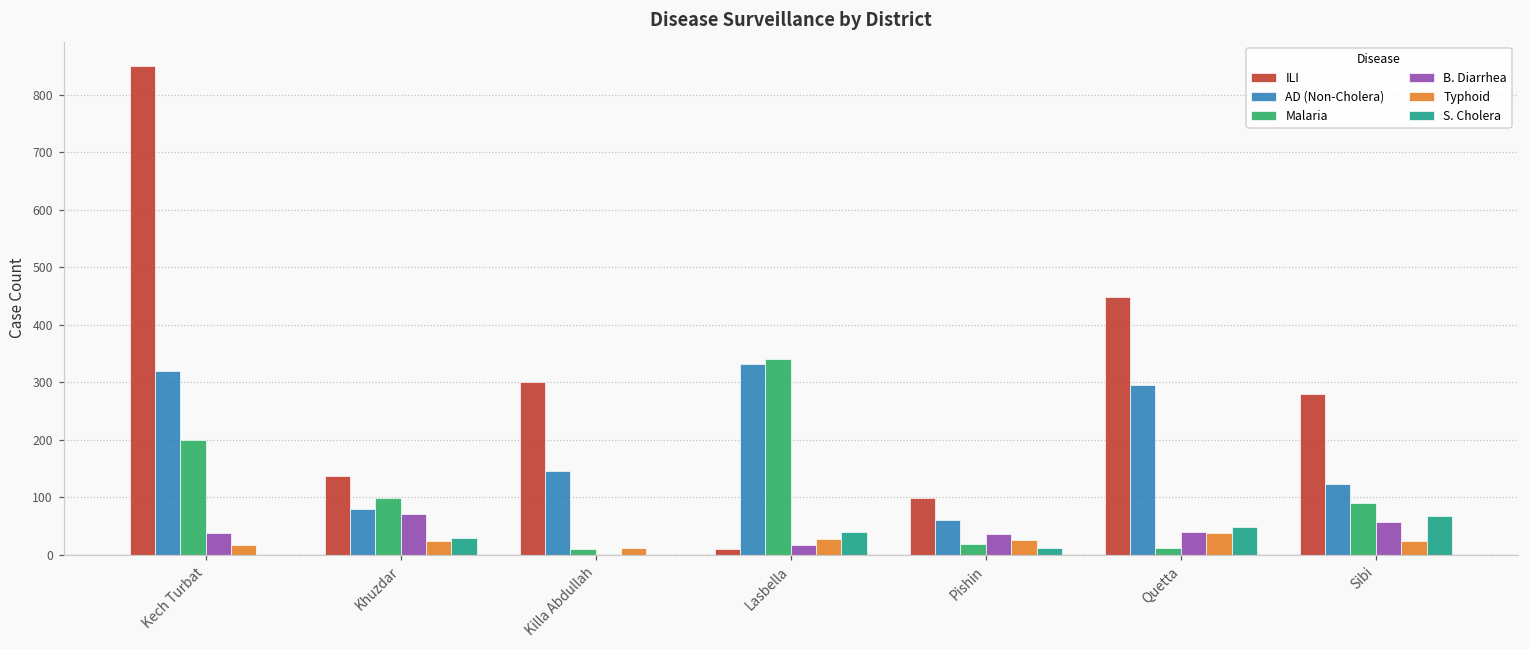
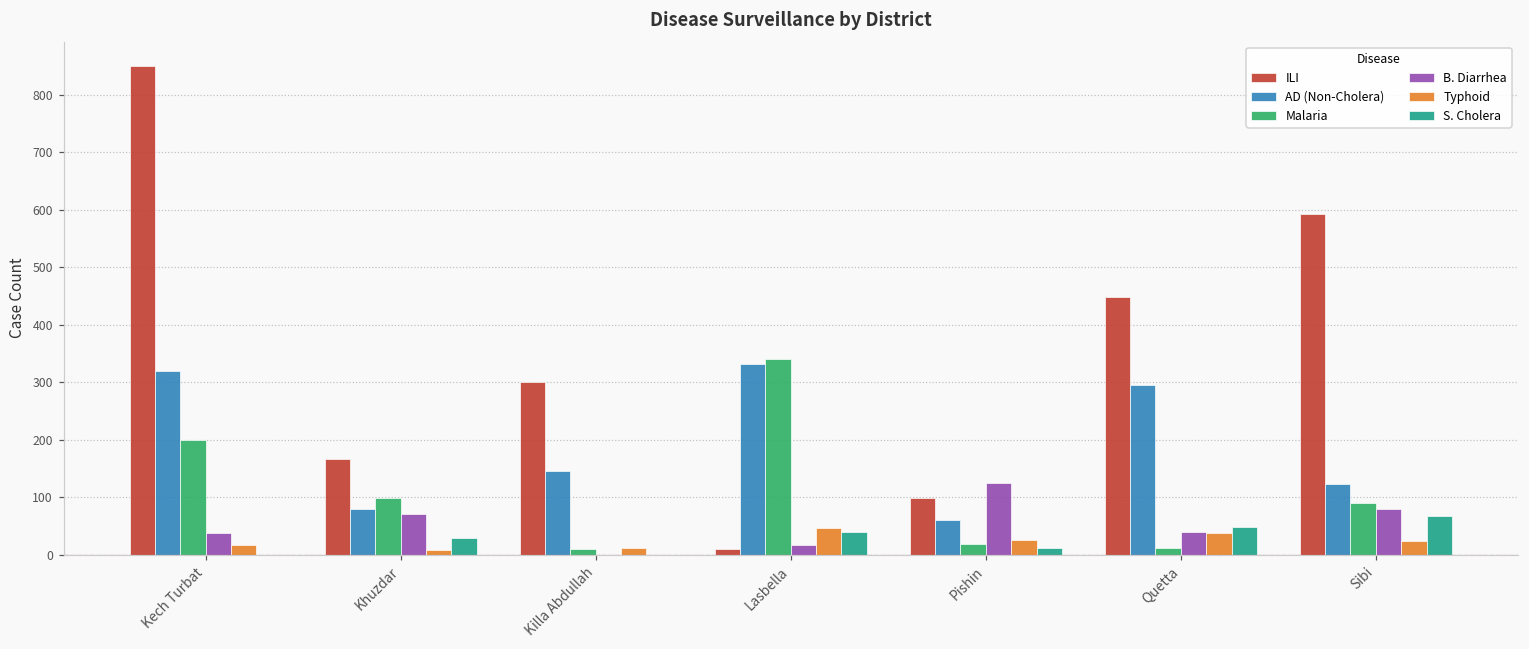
  {
    "ILI": {
      "Kech Turbat": 850,
-     "Khuzdar": 140,
+     "Khuzdar": 170,
      "Killa Abdullah": 300,
      "Lasbella": 10,
      "Pishin": 100,
      "Quetta": 450,
-     "Sibi": 280
+     "Sibi": 590
    },
    "AD (Non-Cholera)": {
      "Kech Turbat": 320,
      "Khuzdar": 80,
      "Killa Abdullah": 150,
      "Lasbella": 330,
      "Pishin": 60,
      "Quetta": 300,
      "Sibi": 120
    },
    "B. Diarrhea": {
      "Kech Turbat": 40,
      "Khuzdar": 70,
      "Killa Abdullah": 0,
      "Lasbella": 20,
-     "Pishin": 40,
+     "Pishin": 120,
      "Quetta": 40,
-     "Sibi": 60
+     "Sibi": 80
    },
    "Typhoid": {
      "Kech Turbat": 20,
-     "Khuzdar": 20,
+     "Khuzdar": 10,
      "Killa Abdullah": 10,
-     "Lasbella": 30,
+     "Lasbella": 50,
      "Pishin": 30,
      "Quetta": 40,
      "Sibi": 20
    }
  }
